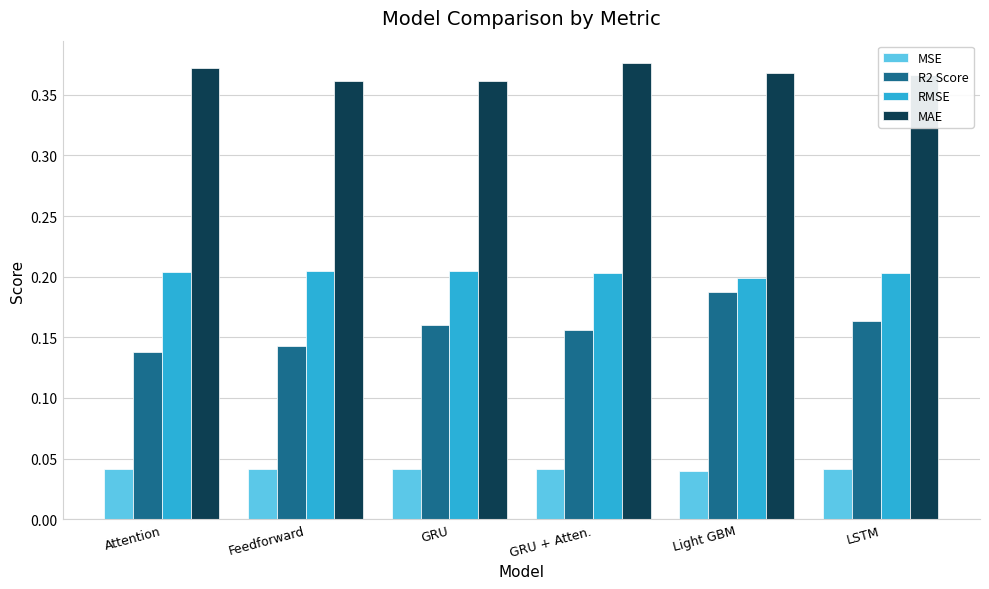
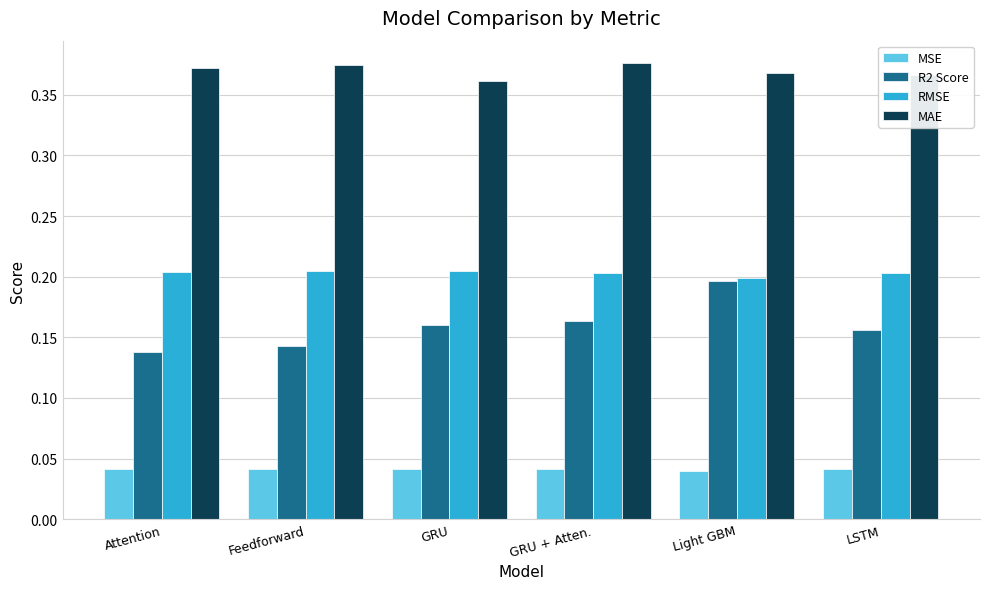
  {
    "R2 Score": {
      "Attention": 0.138,
      "Feedforward": 0.143,
      "GRU": 0.160,
-     "GRU + Atten.": 0.156,
-     "Light GBM": 0.188,
-     "LSTM": 0.164
+     "GRU + Atten.": 0.163,
+     "Light GBM": 0.197,
+     "LSTM": 0.156
    },
    "MAE": {
      "Attention": 0.372,
-     "Feedforward": 0.361,
+     "Feedforward": 0.375,
      "GRU": 0.361,
      "GRU + Atten.": 0.376,
      "Light GBM": 0.368
    }
  }
